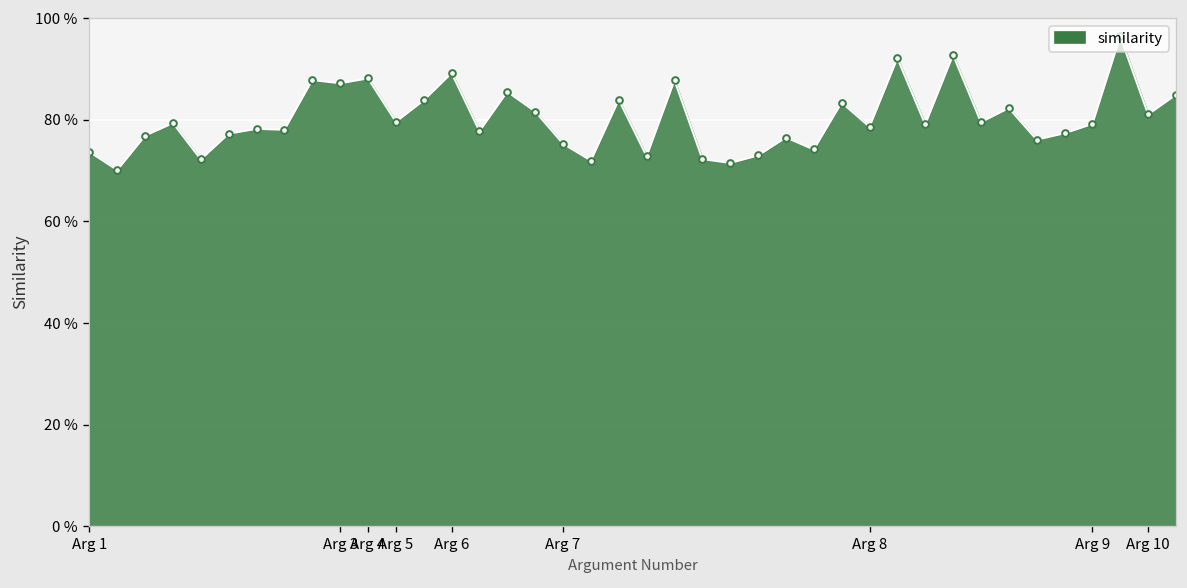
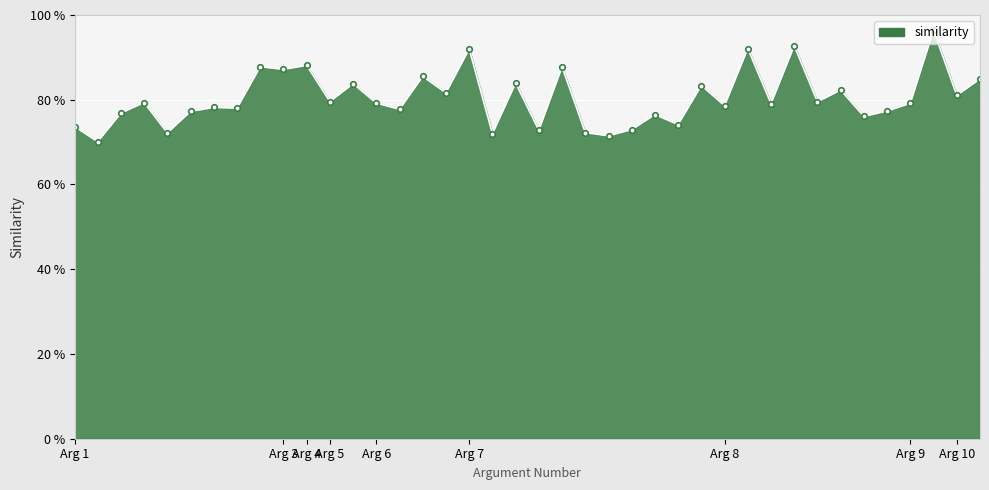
  {
    "Arg 1": "74 %",
-   "Arg 6": "89 %",
-   "Arg 7": "75 %",
+   "Arg 6": "79 %",
+   "Arg 7": "92 %",
    "Arg 8": "79 %",
    "Arg 9": "79 %",
    "Arg 10": "81 %"
  }
